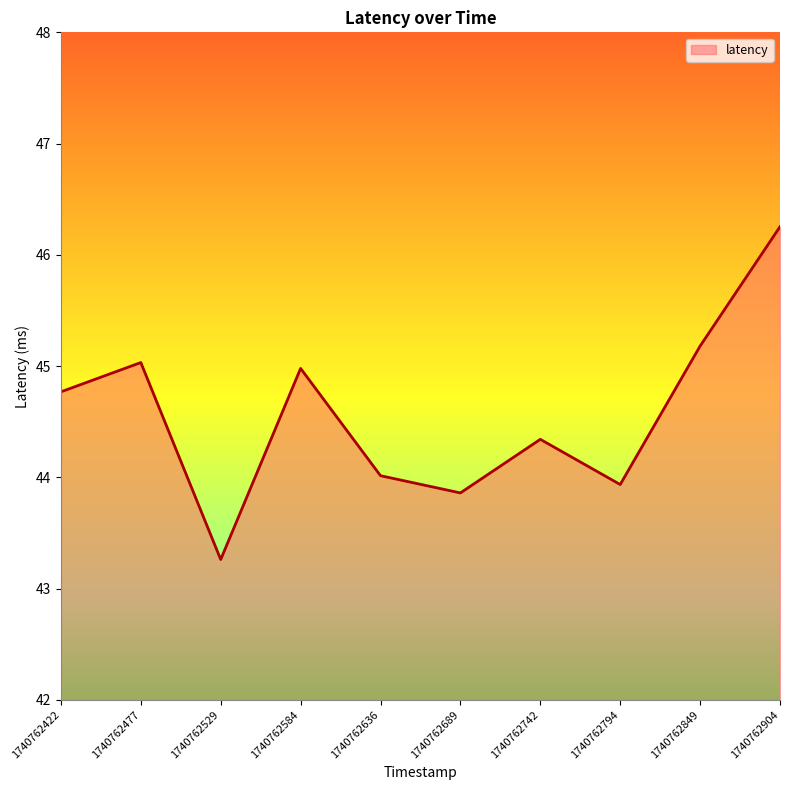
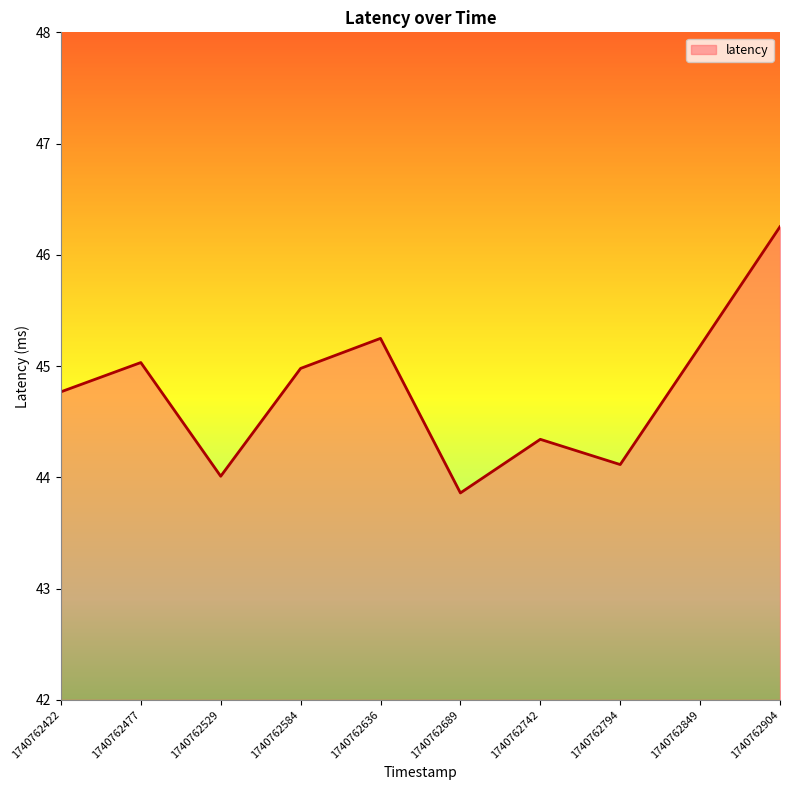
  {
    "latency": {
      "1740762477": 45.03,
-     "1740762529": 43.26,
+     "1740762529": 44.01,
      "1740762584": 44.98,
-     "1740762636": 44.01,
+     "1740762636": 45.25,
      "1740762689": 43.86,
      "1740762742": 44.34,
-     "1740762794": 43.94,
+     "1740762794": 44.11,
      "1740762849": 45.18
    }
  }
